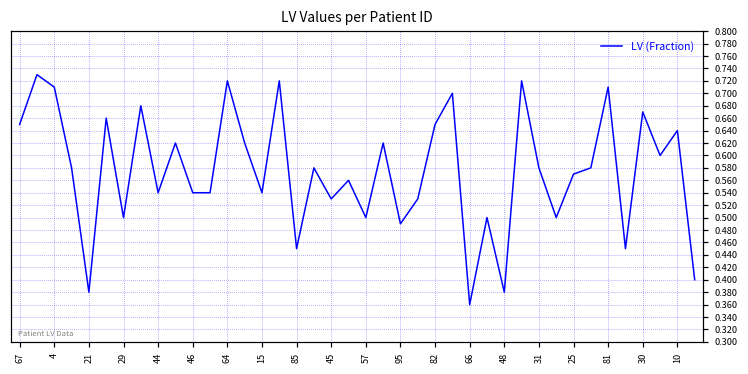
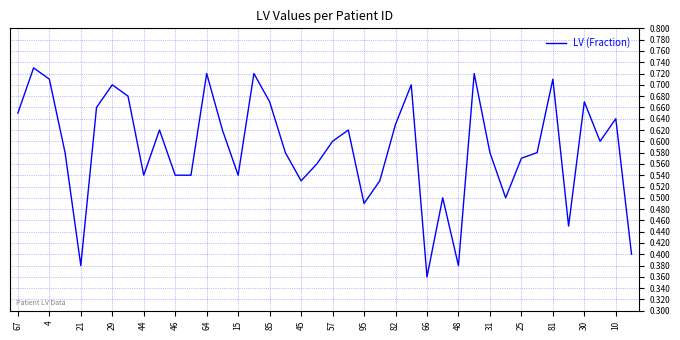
  {
    "67": 0.65,
    "4": 0.71,
    "21": 0.38,
-   "29": 0.5,
+   "29": 0.7,
    "44": 0.54,
    "46": 0.54,
    "64": 0.72,
    "15": 0.54,
-   "85": 0.45,
+   "85": 0.67,
    "45": 0.53,
-   "57": 0.5,
+   "57": 0.6,
    "95": 0.49,
-   "82": 0.65,
+   "82": 0.63,
    "66": 0.36,
    "48": 0.38,
    "31": 0.58,
    "25": 0.57,
    "81": 0.71,
    "30": 0.67,
    "10": 0.64
  }
